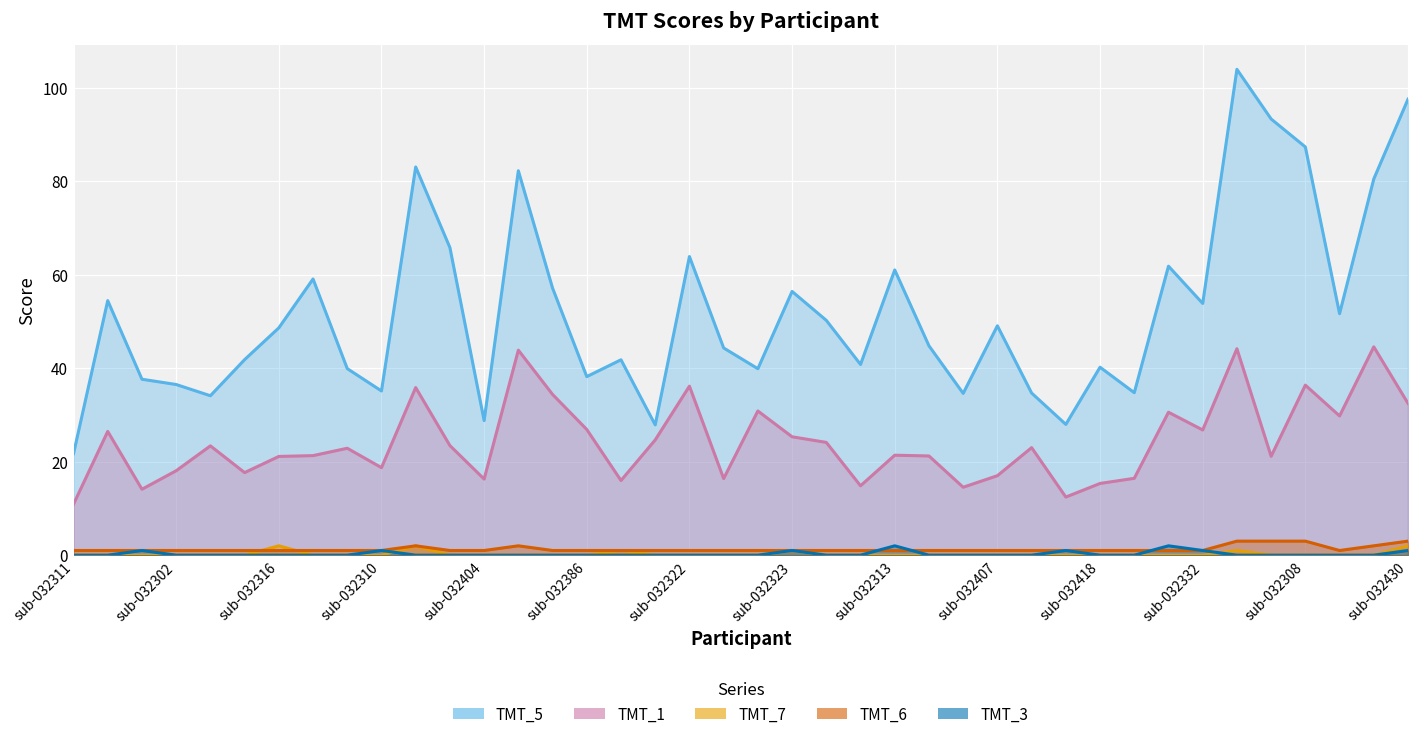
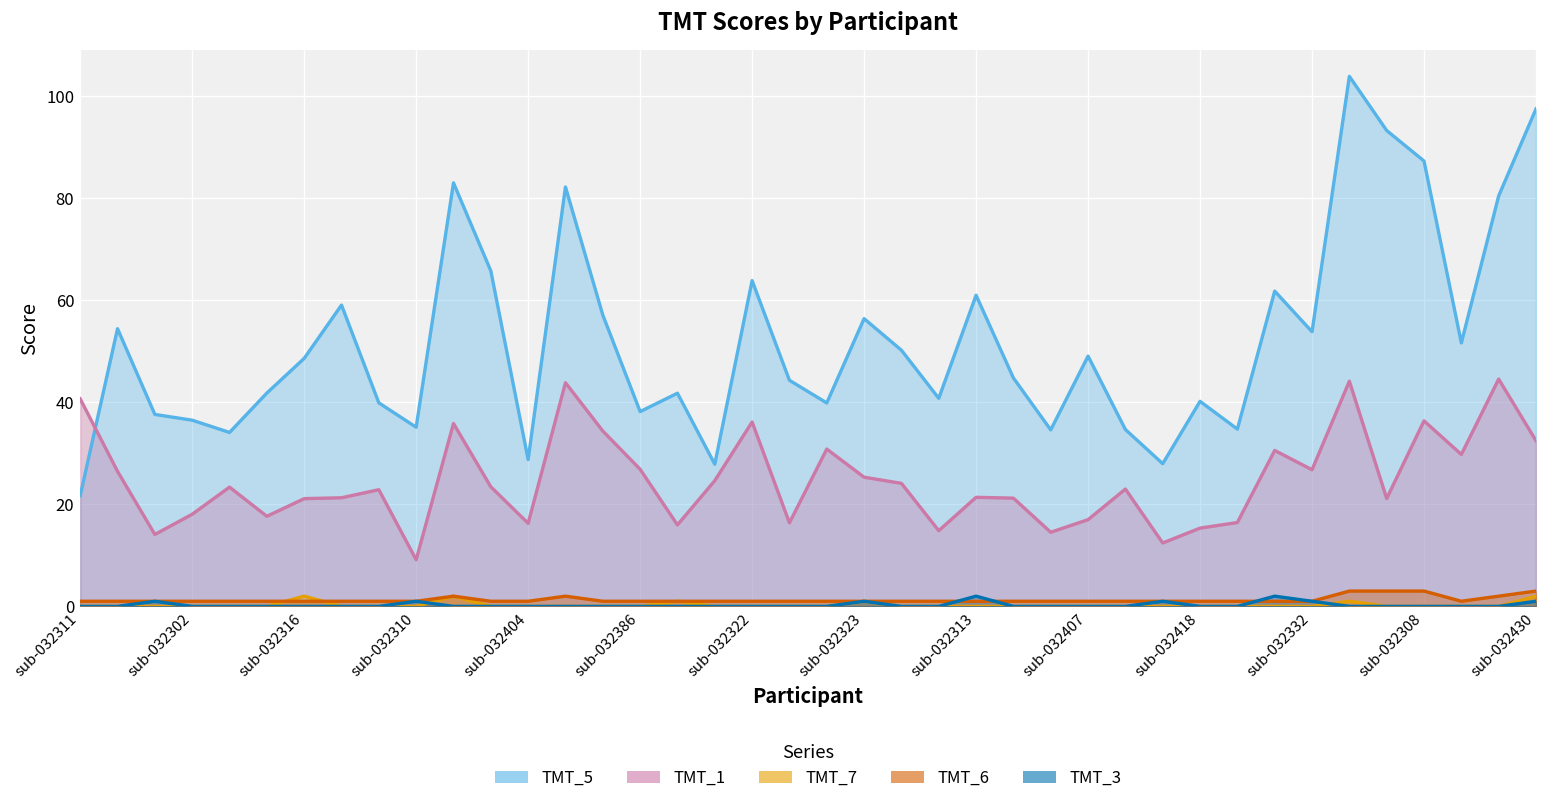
  {
    "TMT_5": {
      "sub-032311": 22,
      "sub-032302": 37,
      "sub-032316": 49,
      "sub-032310": 35,
      "sub-032404": 29,
      "sub-032386": 38,
      "sub-032322": 64,
      "sub-032323": 56,
      "sub-032313": 61,
      "sub-032407": 49,
      "sub-032418": 40,
      "sub-032332": 54,
      "sub-032308": 87,
      "sub-032430": 98
    },
    "TMT_1": {
-     "sub-032311": 11,
+     "sub-032311": 41,
      "sub-032302": 18,
      "sub-032316": 21,
-     "sub-032310": 19,
+     "sub-032310": 9,
      "sub-032404": 16,
      "sub-032386": 27,
      "sub-032322": 36,
      "sub-032323": 25,
      "sub-032313": 21,
      "sub-032407": 17,
      "sub-032418": 15,
      "sub-032332": 27,
      "sub-032308": 36,
      "sub-032430": 32
    },
    "TMT_3": {
      "sub-032316": 0,
      "sub-032313": 2,
      "sub-032430": 1
    }
  }
